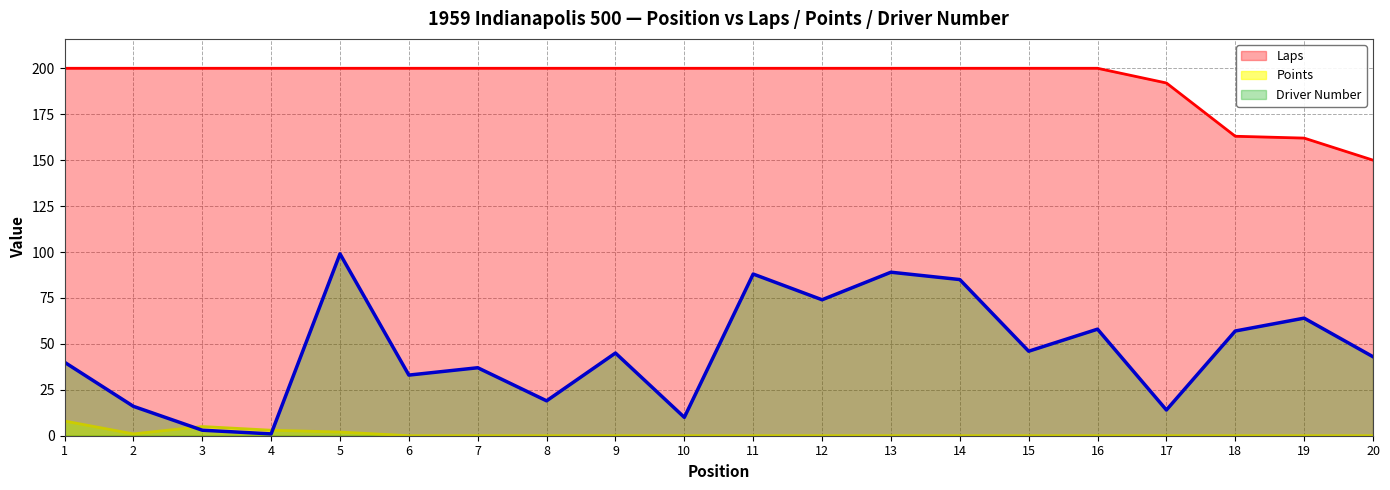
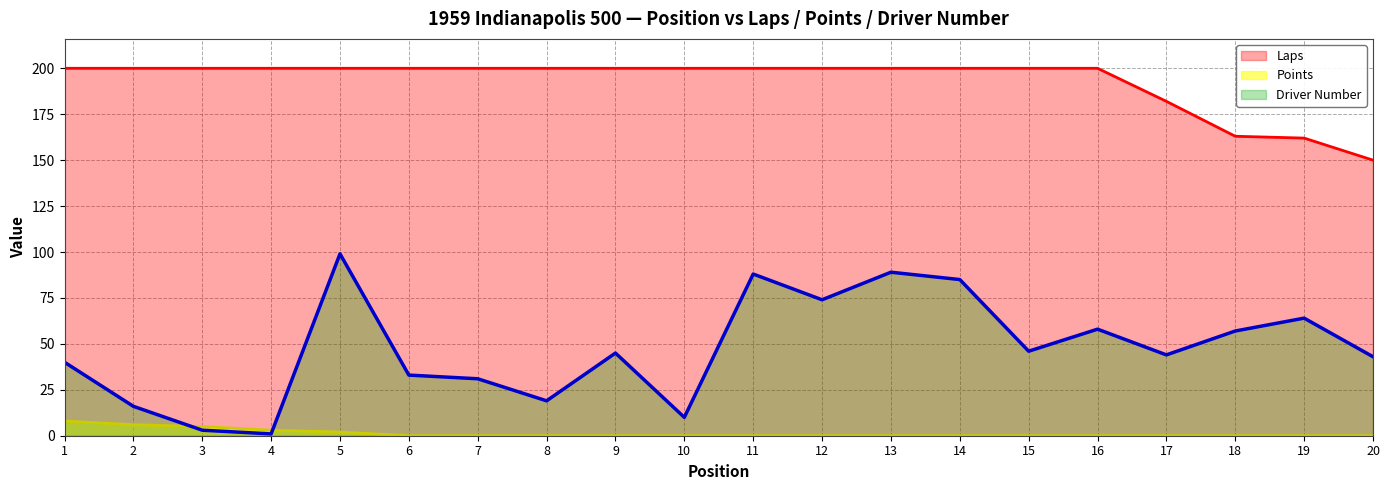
  {
    "Laps": {
      "1": 200,
      "2": 200,
      "3": 200,
      "4": 200,
      "5": 200,
      "6": 200,
      "7": 200,
      "8": 200,
      "9": 200,
      "10": 200,
      "11": 200,
      "12": 200,
      "13": 200,
      "14": 200,
      "15": 200,
      "16": 200,
-     "17": 192,
+     "17": 182,
      "18": 163,
      "19": 162,
      "20": 150
    },
    "Points": {
      "1": 8,
-     "2": 1,
+     "2": 6,
      "3": 5,
      "4": 3,
      "5": 2,
      "6": 0,
      "7": 0,
      "8": 0,
      "9": 0,
      "10": 0,
      "11": 0,
      "12": 0,
      "13": 0,
      "14": 0,
      "15": 0,
      "16": 0,
      "17": 0,
      "18": 0,
      "19": 0,
      "20": 0
    },
    "Driver Number": {
      "1": 40,
      "2": 16,
      "3": 3,
      "4": 1,
      "5": 99,
      "6": 33,
-     "7": 37,
+     "7": 31,
      "8": 19,
      "9": 45,
      "10": 10,
      "11": 88,
      "12": 74,
      "13": 89,
      "14": 85,
      "15": 46,
      "16": 58,
-     "17": 14,
+     "17": 44,
      "18": 57,
      "19": 64,
      "20": 43
    }
  }
